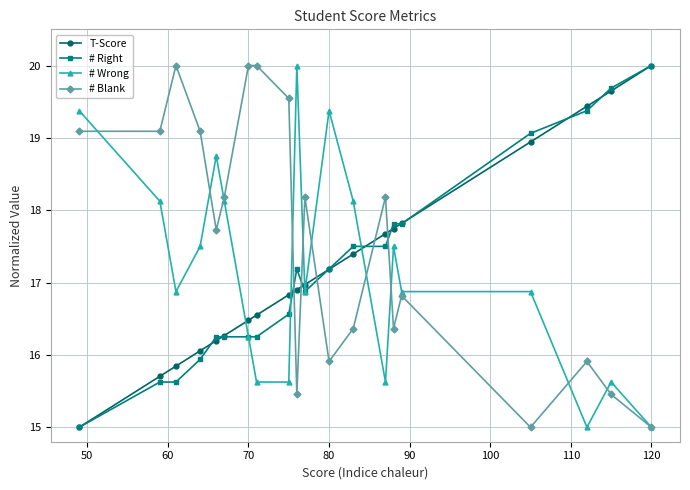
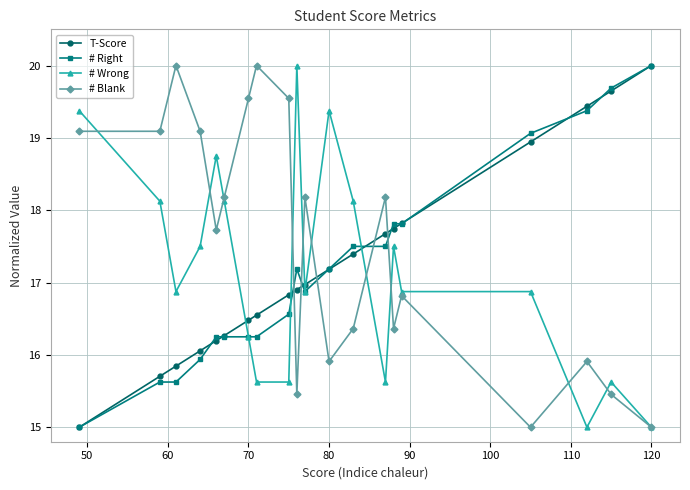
  {
    "# Wrong": {
      "80": 19.4
    },
    "# Blank": {
-     "70": 20.0,
+     "70": 19.5,
      "80": 15.9
    }
  }
